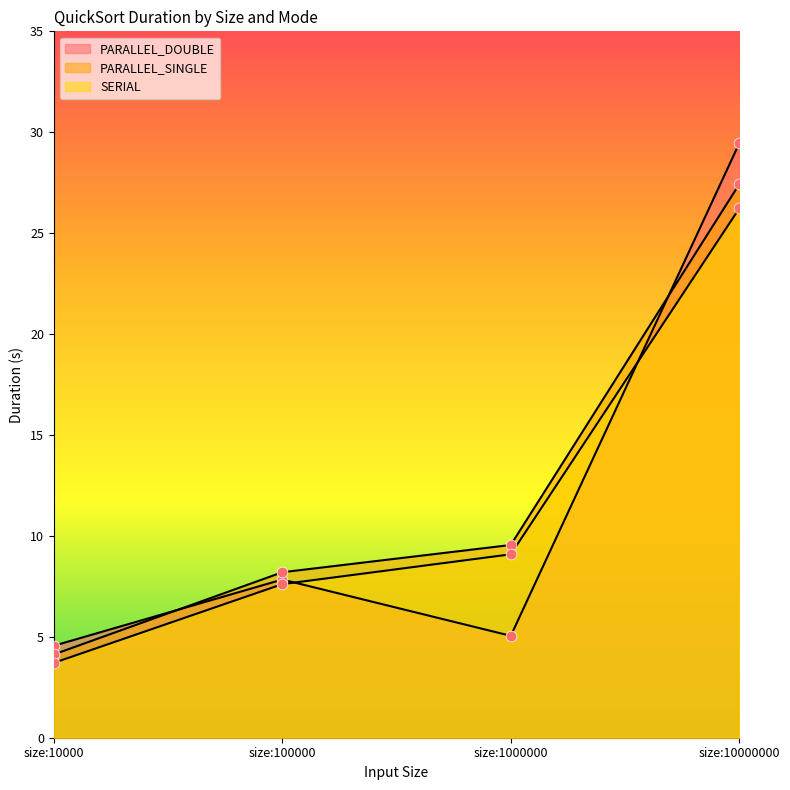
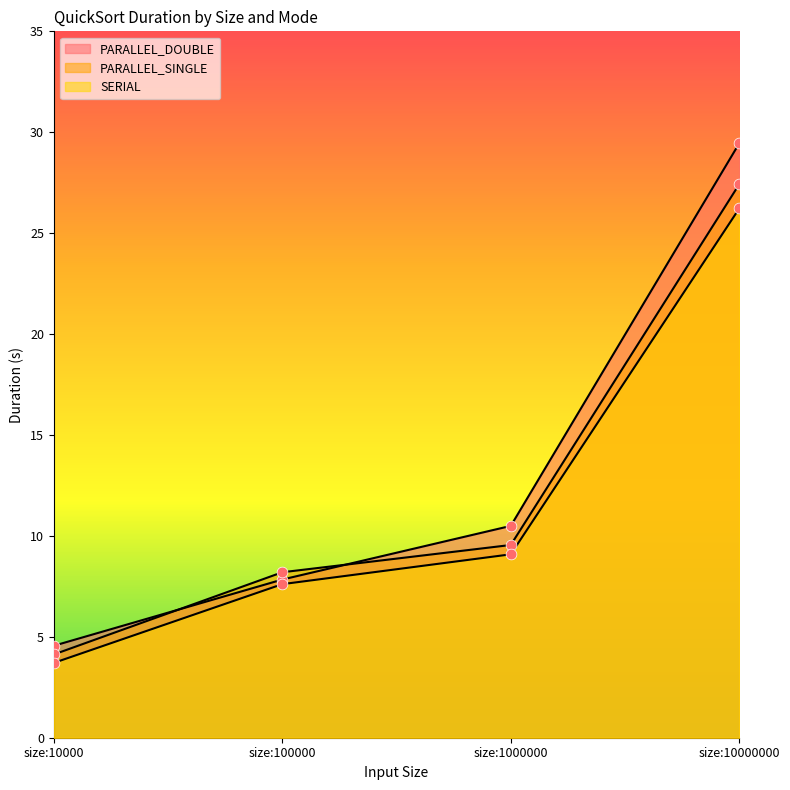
  {
    "PARALLEL_DOUBLE": {
      "size:10000": 4.6,
      "size:100000": 7.8,
-     "size:1000000": 5.0,
+     "size:1000000": 10.5,
      "size:10000000": 29.5
    }
  }
